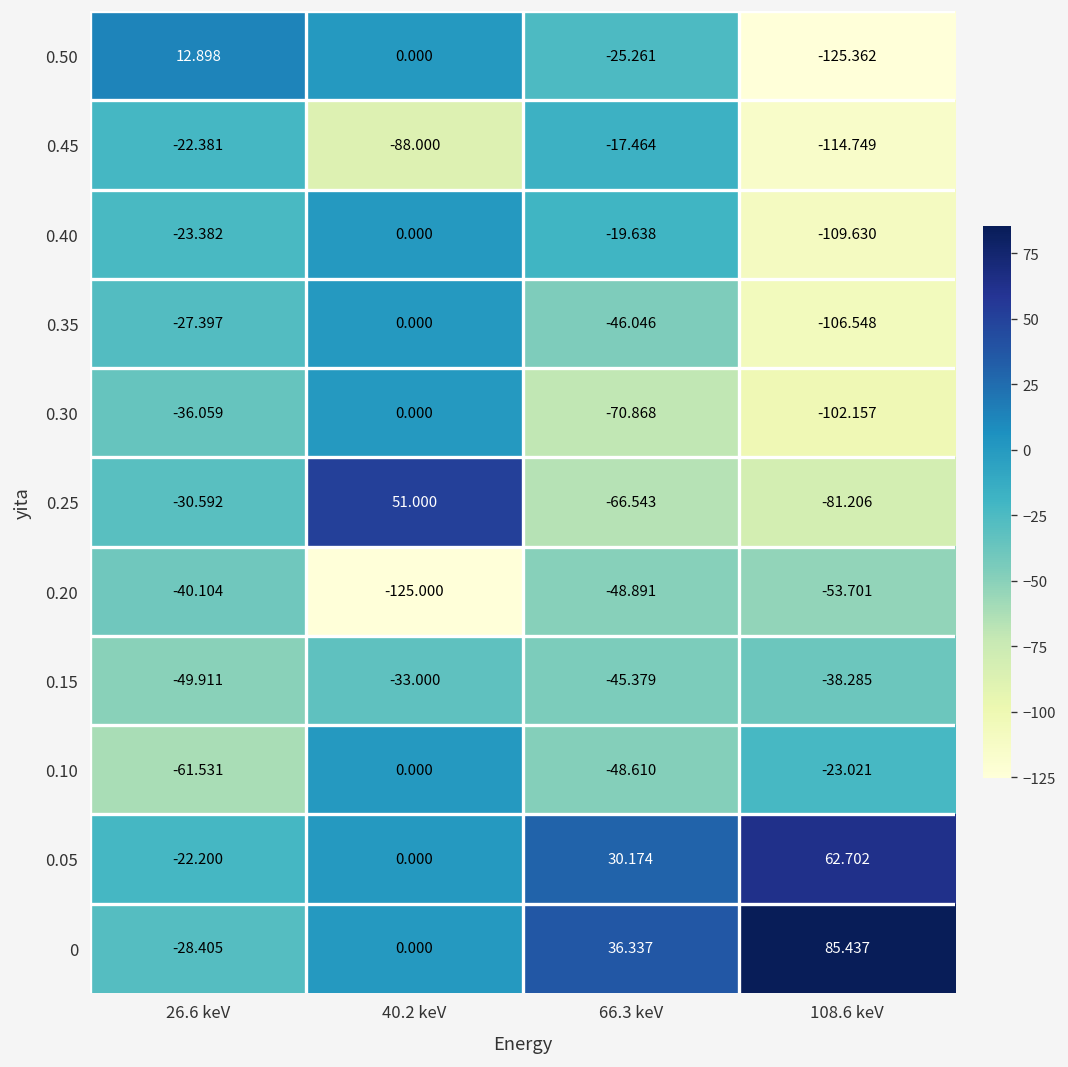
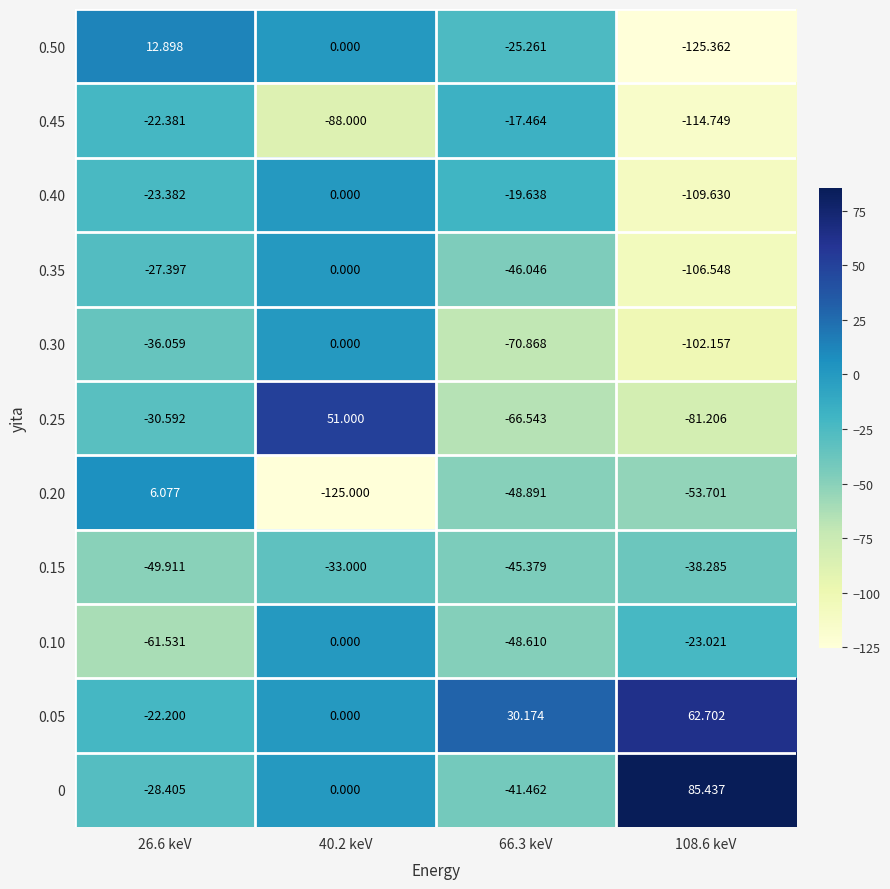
  {
    "0.50": {
      "26.6 keV": 12.898,
      "40.2 keV": 0.000,
      "66.3 keV": -25.261,
      "108.6 keV": -125.362
    },
    "0.45": {
      "26.6 keV": -22.381,
      "40.2 keV": -88.000,
      "66.3 keV": -17.464,
      "108.6 keV": -114.749
    },
    "0.40": {
      "26.6 keV": -23.382,
      "40.2 keV": 0.000,
      "66.3 keV": -19.638,
      "108.6 keV": -109.630
    },
    "0.35": {
      "26.6 keV": -27.397,
      "40.2 keV": 0.000,
      "66.3 keV": -46.046,
      "108.6 keV": -106.548
    },
    "0.30": {
      "26.6 keV": -36.059,
      "40.2 keV": 0.000,
      "66.3 keV": -70.868,
      "108.6 keV": -102.157
    },
    "0.25": {
      "26.6 keV": -30.592,
      "40.2 keV": 51.000,
      "66.3 keV": -66.543,
      "108.6 keV": -81.206
    },
    "0.20": {
-     "26.6 keV": -40.104,
+     "26.6 keV": 6.077,
      "40.2 keV": -125.000,
      "66.3 keV": -48.891,
      "108.6 keV": -53.701
    },
    "0.15": {
      "26.6 keV": -49.911,
      "40.2 keV": -33.000,
      "66.3 keV": -45.379,
      "108.6 keV": -38.285
    },
    "0.10": {
      "26.6 keV": -61.531,
      "40.2 keV": 0.000,
      "66.3 keV": -48.610,
      "108.6 keV": -23.021
    },
    "0.05": {
      "26.6 keV": -22.200,
      "40.2 keV": 0.000,
      "66.3 keV": 30.174,
      "108.6 keV": 62.702
    },
    "0": {
      "26.6 keV": -28.405,
      "40.2 keV": 0.000,
-     "66.3 keV": 36.337,
+     "66.3 keV": -41.462,
      "108.6 keV": 85.437
    }
  }
